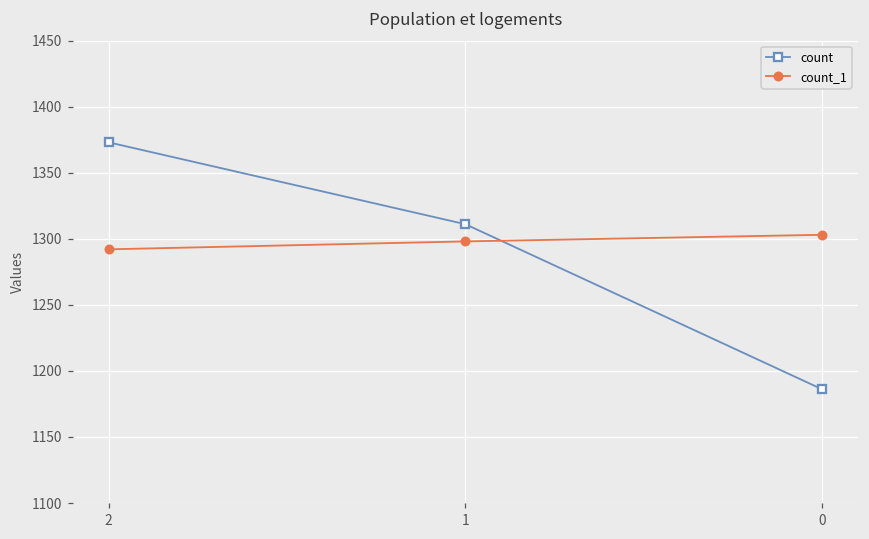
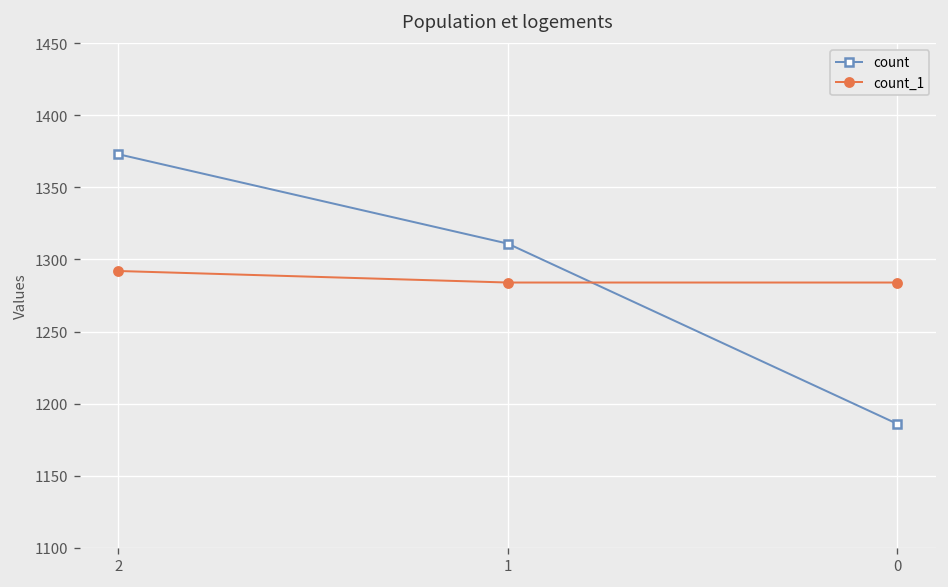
  {
    "count": {
      "2": 1373,
      "1": 1311,
      "0": 1186
    },
    "count_1": {
      "2": 1292,
-     "1": 1298,
-     "0": 1303
+     "1": 1284,
+     "0": 1284
    }
  }
